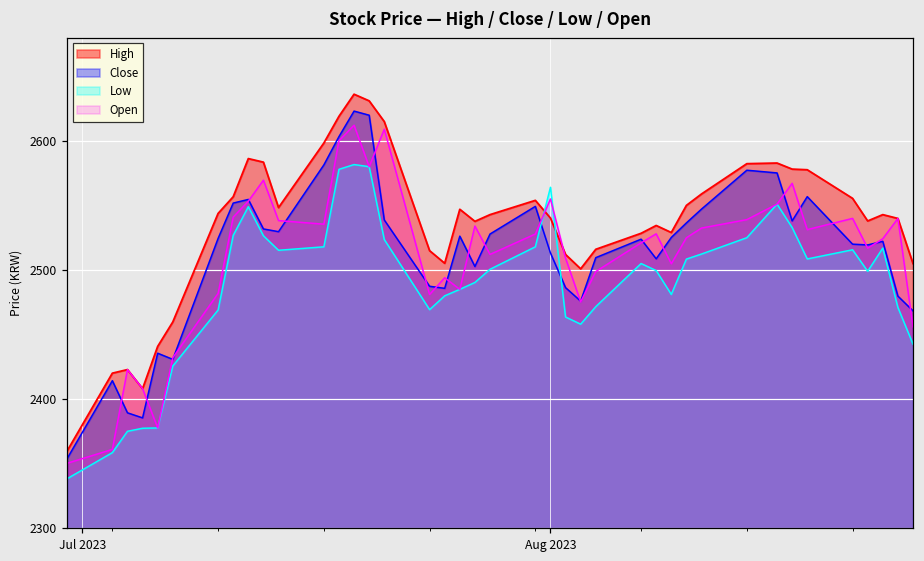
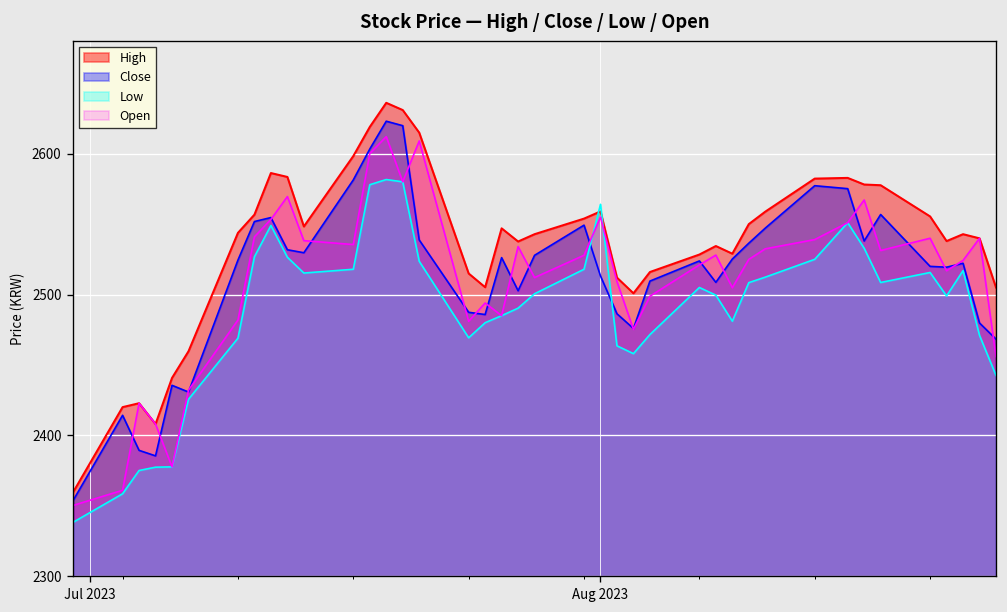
  {
    "High": {
-     "Aug 2023": 2540
+     "Aug 2023": 2559
    },
    "Close": {
      "Aug 2023": 2513
    },
    "Low": {
      "Aug 2023": 2564
    },
    "Open": {
      "Aug 2023": 2555
    }
  }
